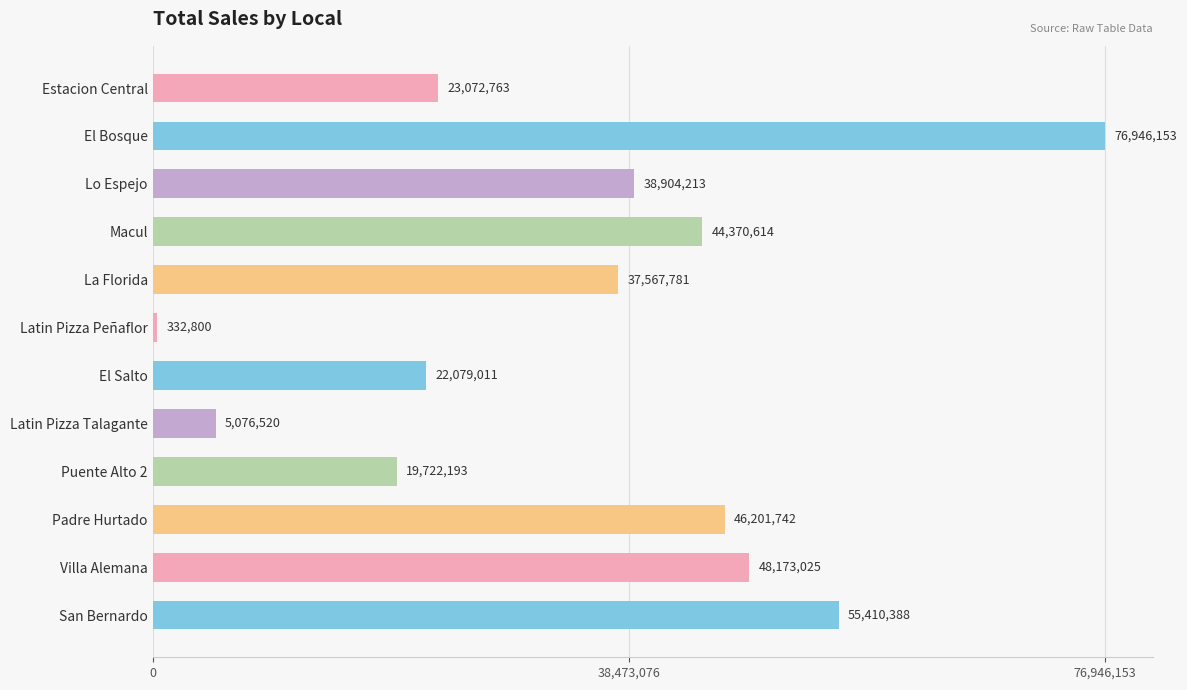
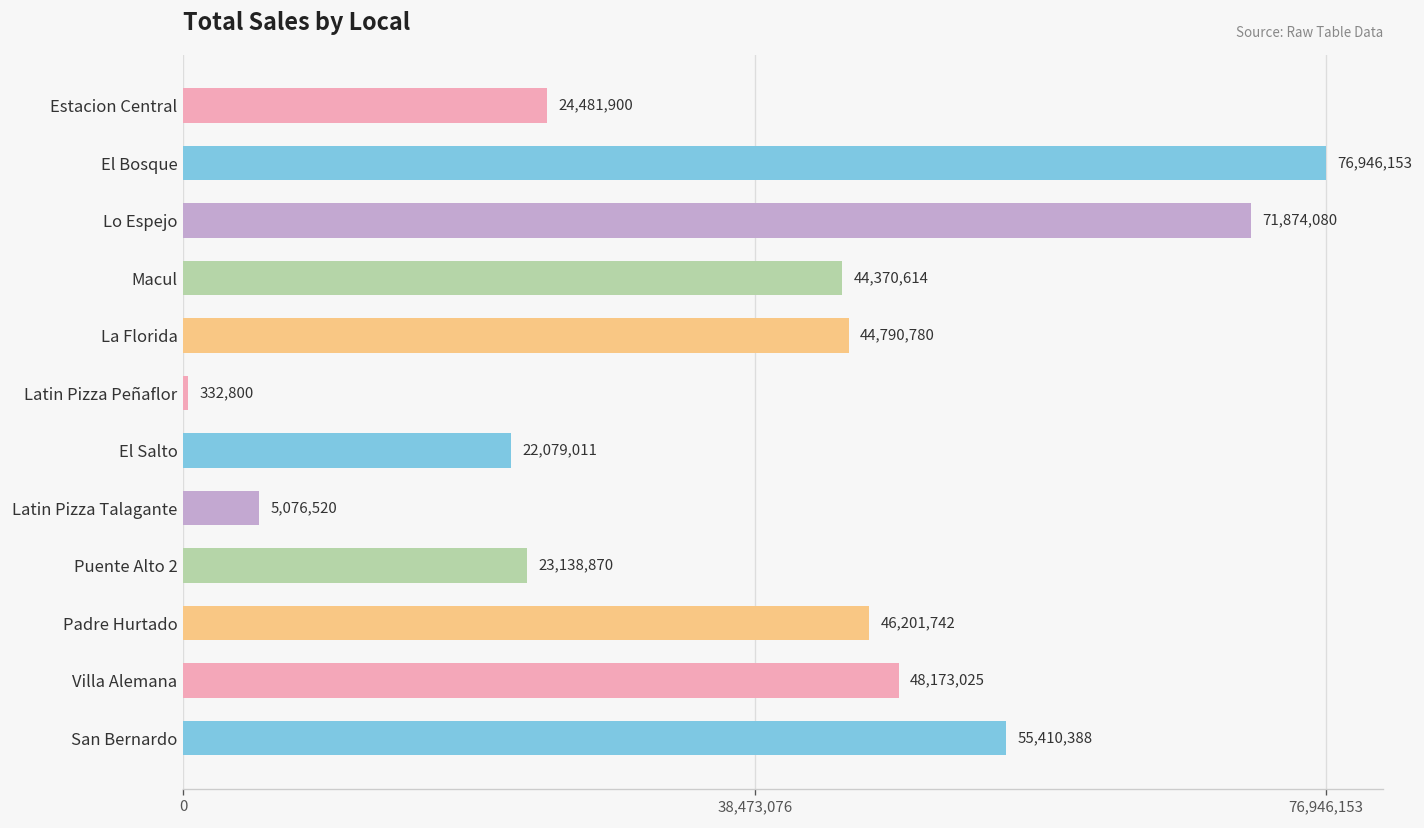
  {
-   "Estacion Central": "23,072,763",
+   "Estacion Central": "24,481,900",
    "El Bosque": "76,946,153",
-   "Lo Espejo": "38,904,213",
+   "Lo Espejo": "71,874,080",
    "Macul": "44,370,614",
-   "La Florida": "37,567,781",
+   "La Florida": "44,790,780",
    "Latin Pizza Peñaflor": "332,800",
    "El Salto": "22,079,011",
    "Latin Pizza Talagante": "5,076,520",
-   "Puente Alto 2": "19,722,193",
+   "Puente Alto 2": "23,138,870",
    "Padre Hurtado": "46,201,742",
    "Villa Alemana": "48,173,025",
    "San Bernardo": "55,410,388"
  }
